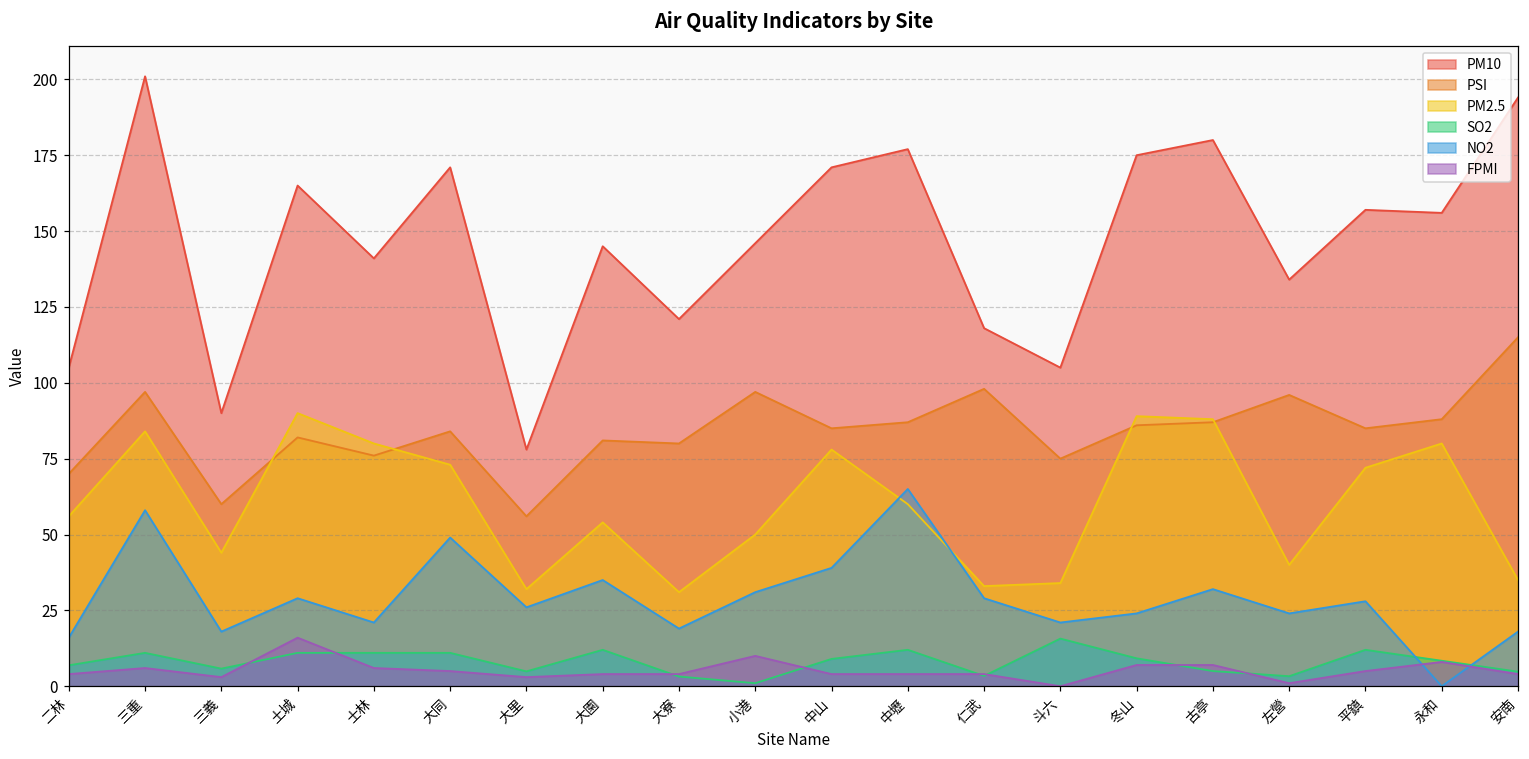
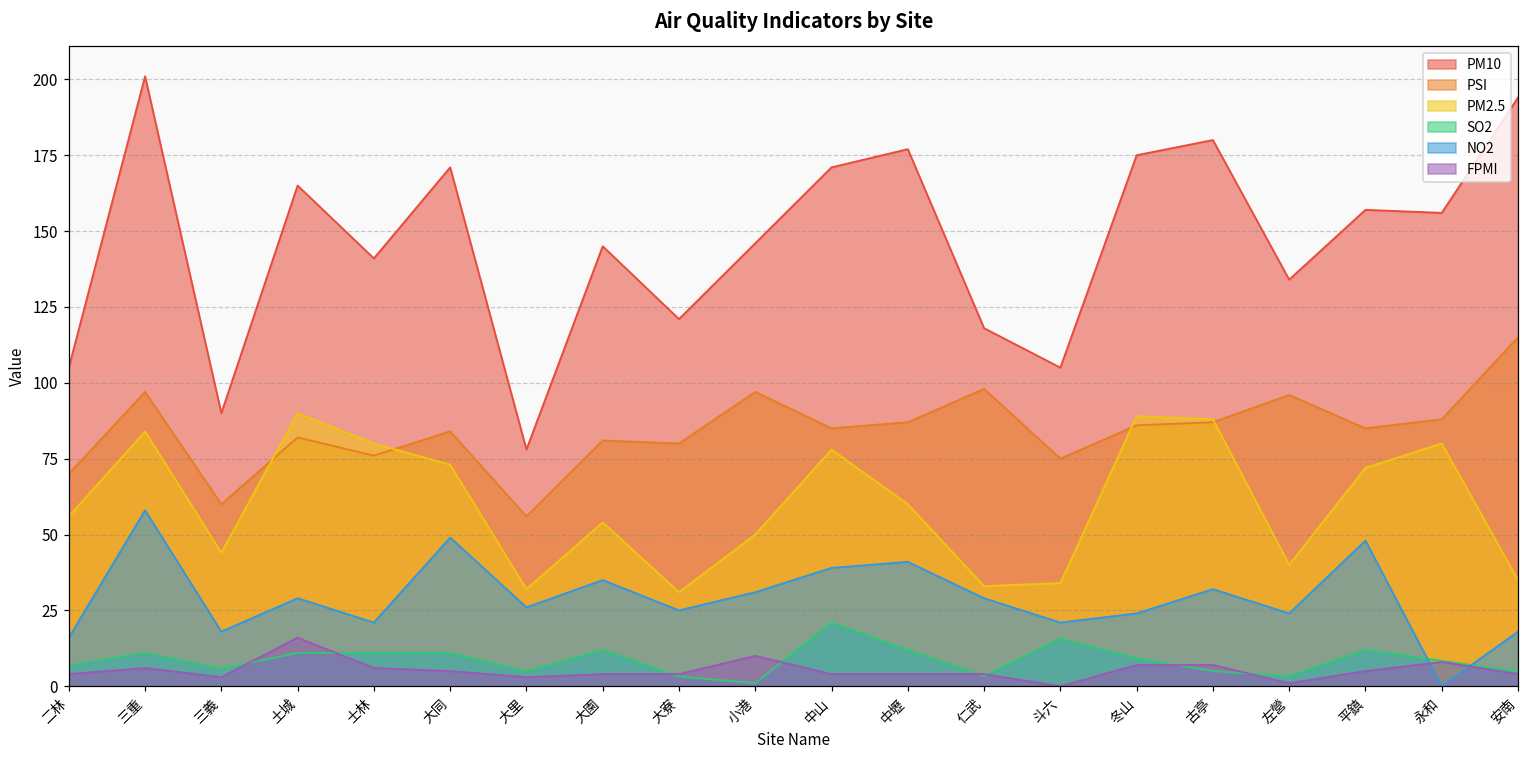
  {
    "PM2.5": {
      "二林": 56,
      "三重": 84,
      "三義": 44,
      "土城": 90,
      "士林": 80,
      "大同": 73,
      "大里": 32,
      "大園": 54,
      "大寮": 31,
      "小港": 50,
      "中山": 78,
      "中壢": 60,
      "仁武": 33,
      "斗六": 34,
      "冬山": 89,
      "古亭": 88,
      "左營": 40,
      "平鎮": 72,
      "永和": 80,
      "安南": 35
    },
    "SO2": {
      "二林": 7,
      "三重": 11,
      "三義": 6,
      "土城": 11,
      "士林": 11,
      "大同": 11,
      "大里": 5,
      "大園": 12,
      "小港": 1,
-     "中山": 9,
+     "中山": 21,
      "中壢": 12,
      "斗六": 16,
      "冬山": 9,
      "古亭": 5,
      "左營": 3,
      "平鎮": 12
    },
    "NO2": {
      "二林": 16,
      "三重": 58,
      "三義": 18,
      "土城": 29,
      "士林": 21,
      "大同": 49,
      "大里": 26,
      "大園": 35,
-     "大寮": 19,
+     "大寮": 25,
      "小港": 31,
      "中山": 39,
-     "中壢": 65,
+     "中壢": 41,
      "仁武": 29,
      "斗六": 21,
      "冬山": 24,
      "古亭": 32,
      "左營": 24,
-     "平鎮": 28,
+     "平鎮": 48,
      "永和": 0,
      "安南": 18
    },
    "FPMI": {
      "二林": 4,
      "三重": 6,
      "三義": 3,
      "土城": 16,
      "士林": 6,
      "大同": 5,
      "大里": 3,
      "大園": 4,
      "小港": 10,
      "中山": 4,
      "中壢": 4,
      "斗六": 0,
      "冬山": 7,
      "古亭": 7,
      "左營": 1,
      "平鎮": 5
    }
  }
